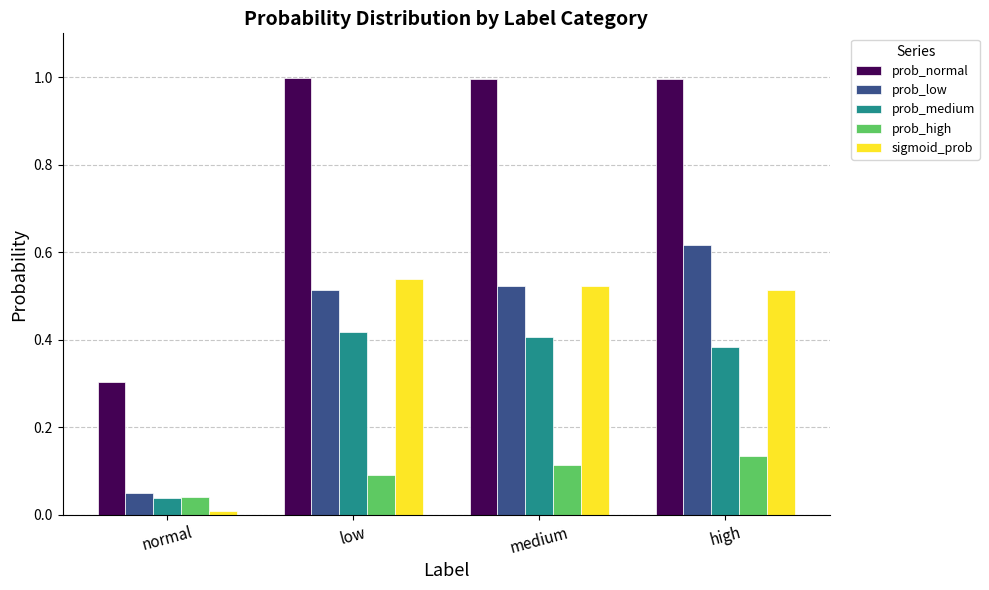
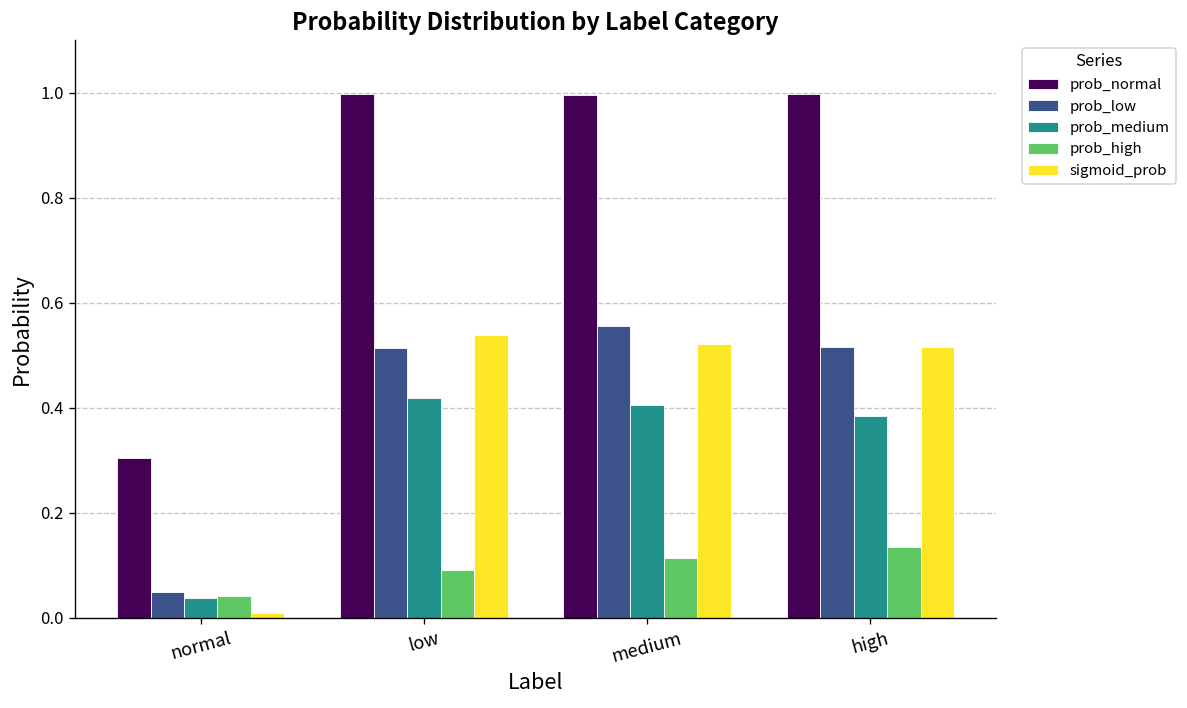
  {
    "prob_normal": {
      "normal": 0.30,
      "low": 1.00,
      "medium": 1.00,
      "high": 1.00
    },
    "prob_low": {
      "normal": 0.05,
      "low": 0.51,
-     "medium": 0.52,
-     "high": 0.62
+     "medium": 0.56,
+     "high": 0.51
    },
    "prob_medium": {
      "normal": 0.04,
      "low": 0.42,
      "medium": 0.41,
      "high": 0.38
    },
    "prob_high": {
      "normal": 0.04,
      "low": 0.09,
      "medium": 0.11,
      "high": 0.14
    },
    "sigmoid_prob": {
      "normal": 0.01,
      "low": 0.54,
      "medium": 0.52,
      "high": 0.51
    }
  }
